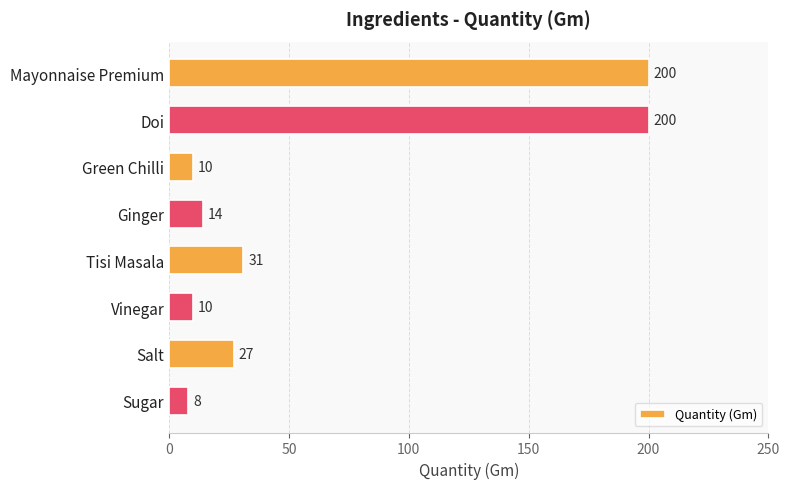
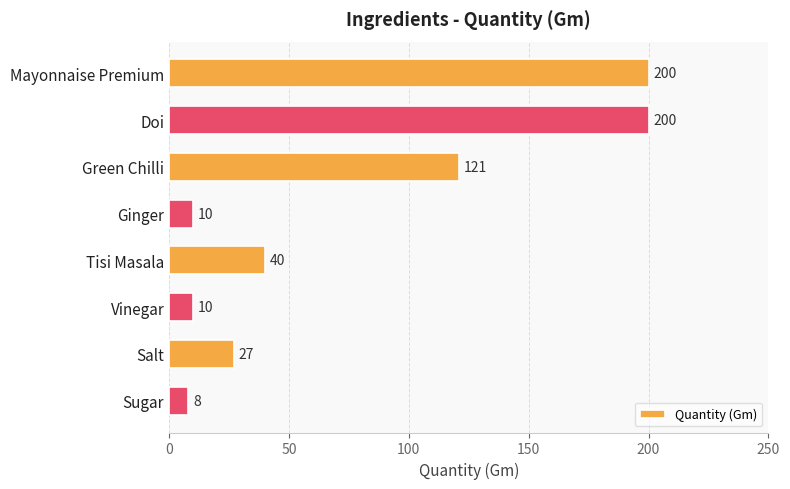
  {
    "Mayonnaise Premium": 200,
    "Doi": 200,
-   "Green Chilli": 10,
-   "Ginger": 14,
-   "Tisi Masala": 31,
+   "Green Chilli": 121,
+   "Ginger": 10,
+   "Tisi Masala": 40,
    "Vinegar": 10,
    "Salt": 27,
    "Sugar": 8
  }
